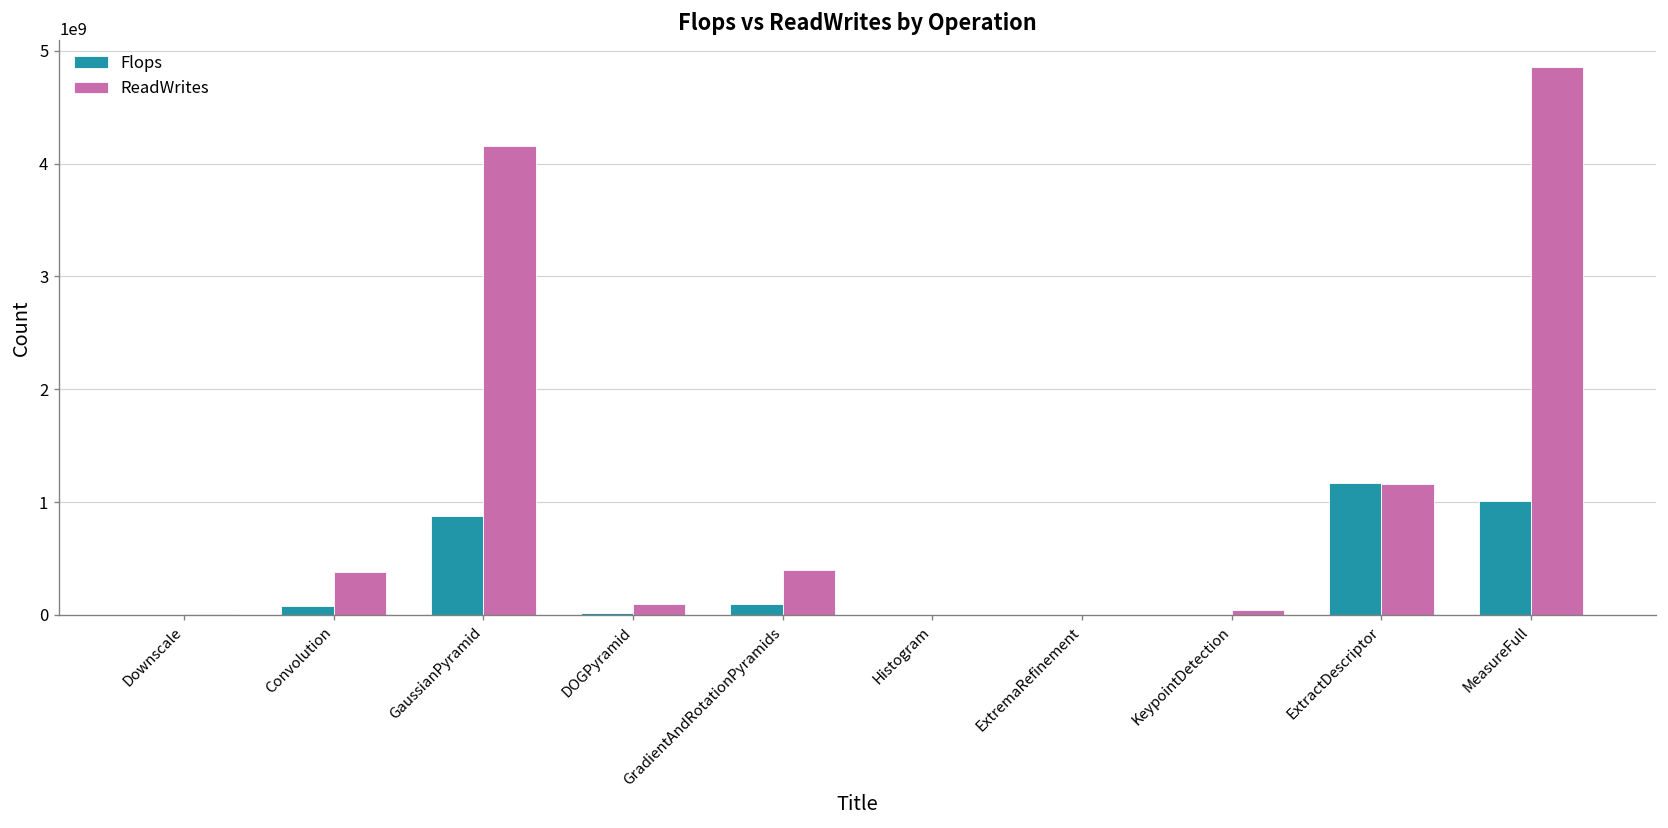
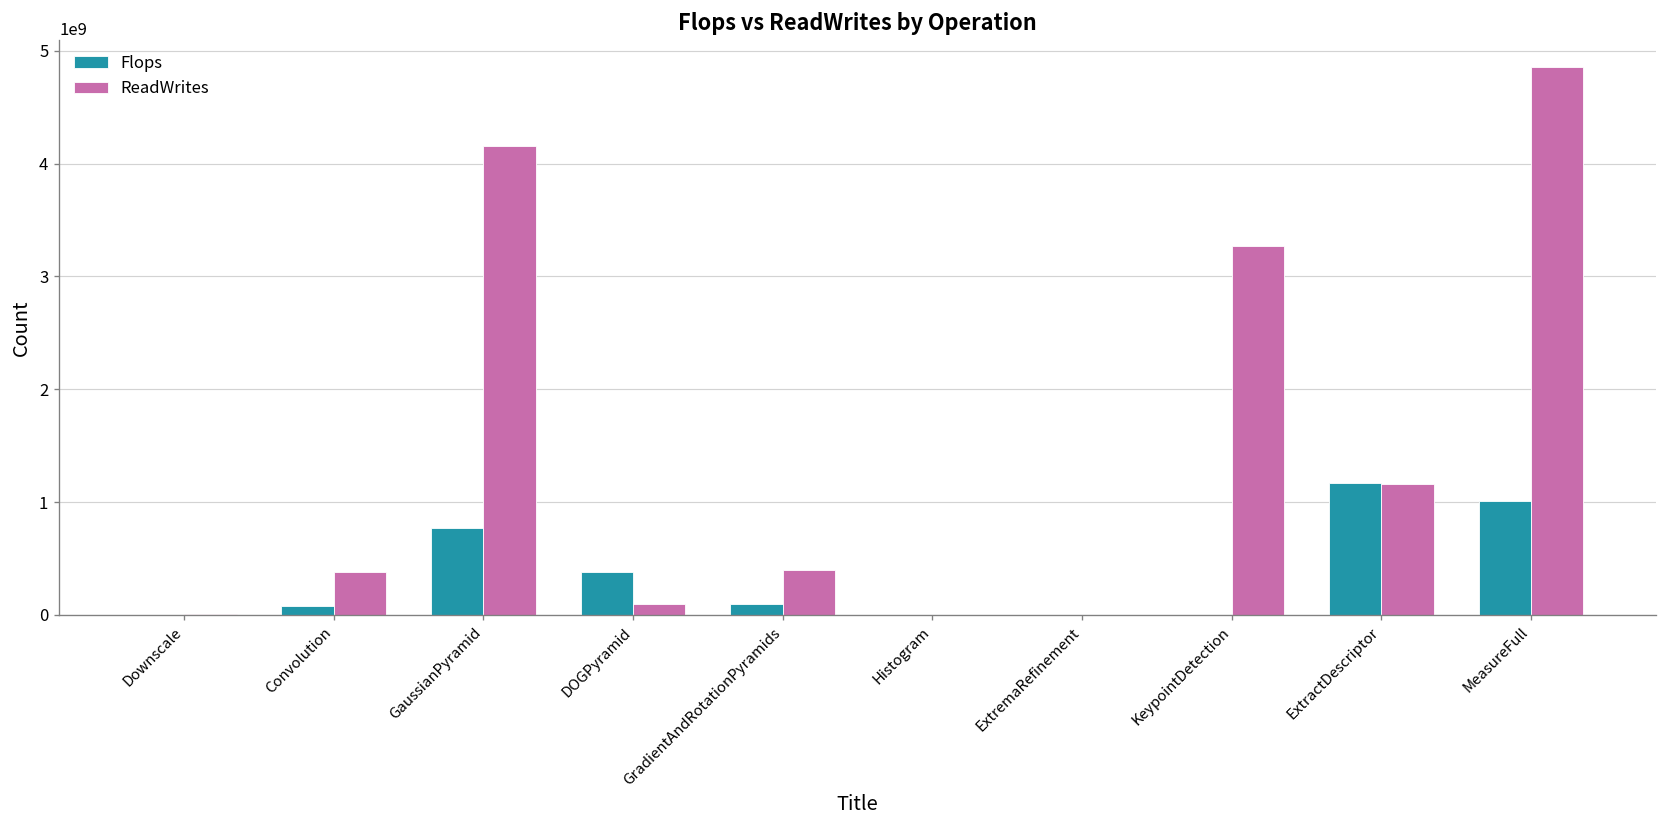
  {
    "Flops": {
      "Downscale": 0,
      "Convolution": 100000000,
-     "GaussianPyramid": 900000000,
-     "DOGPyramid": 0,
+     "GaussianPyramid": 800000000,
+     "DOGPyramid": 400000000,
      "GradientAndRotationPyramids": 100000000,
      "ExtractDescriptor": 1200000000,
      "MeasureFull": 1000000000
    },
    "ReadWrites": {
      "Convolution": 400000000,
      "GaussianPyramid": 4200000000,
      "DOGPyramid": 100000000,
      "GradientAndRotationPyramids": 400000000,
-     "KeypointDetection": 0,
+     "KeypointDetection": 3300000000,
      "ExtractDescriptor": 1200000000,
      "MeasureFull": 4900000000
    }
  }
